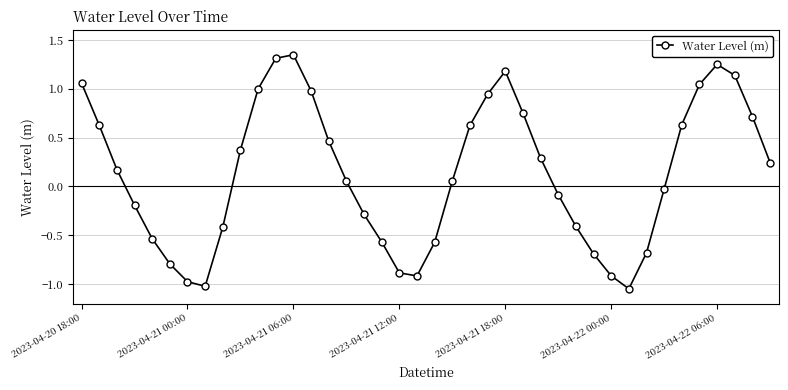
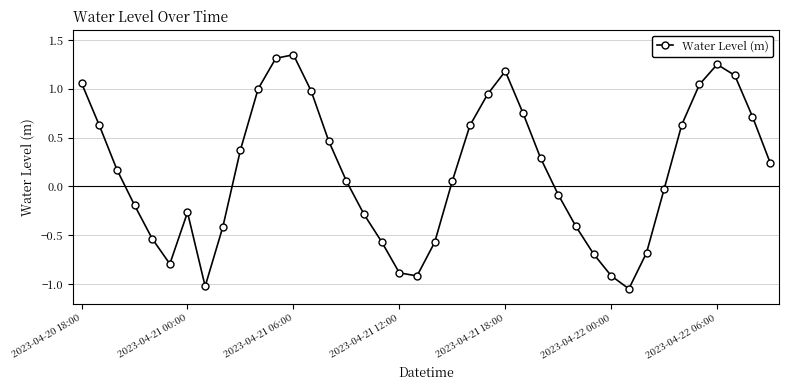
  {
    "2023-04-20 18:00": 1.1,
-   "2023-04-21 00:00": -1.0,
+   "2023-04-21 00:00": -0.3,
    "2023-04-21 06:00": 1.3,
    "2023-04-21 12:00": -0.9,
    "2023-04-21 18:00": 1.2,
    "2023-04-22 00:00": -0.9,
    "2023-04-22 06:00": 1.2
  }
